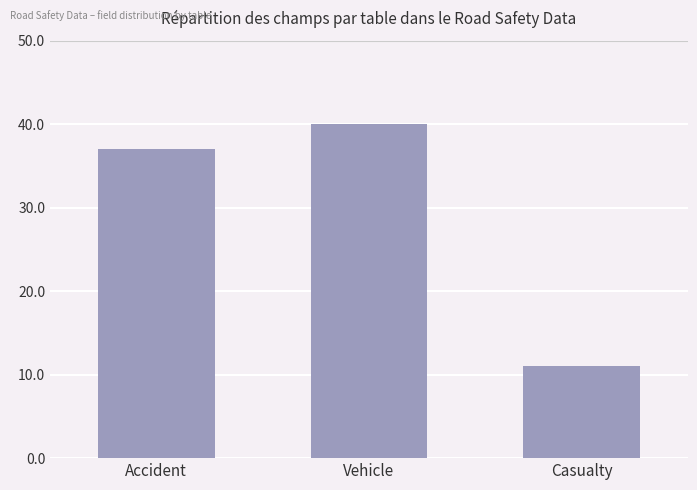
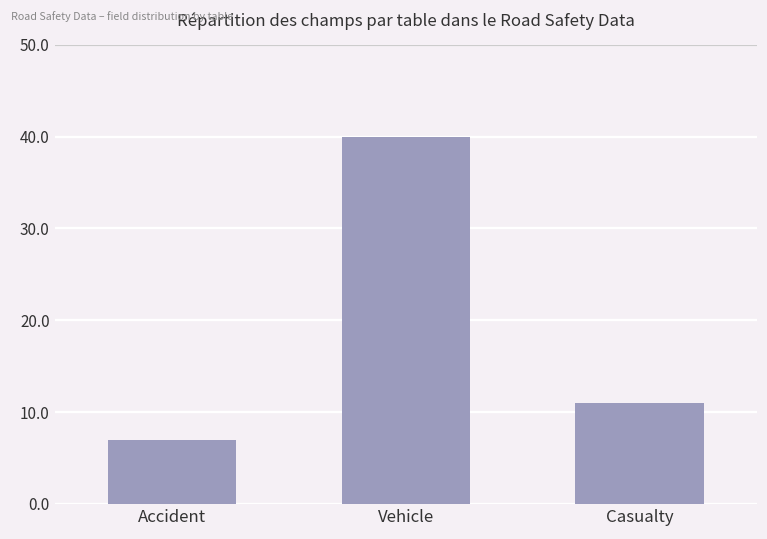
  {
-   "Accident": 37,
+   "Accident": 7,
    "Vehicle": 40,
    "Casualty": 11
  }
